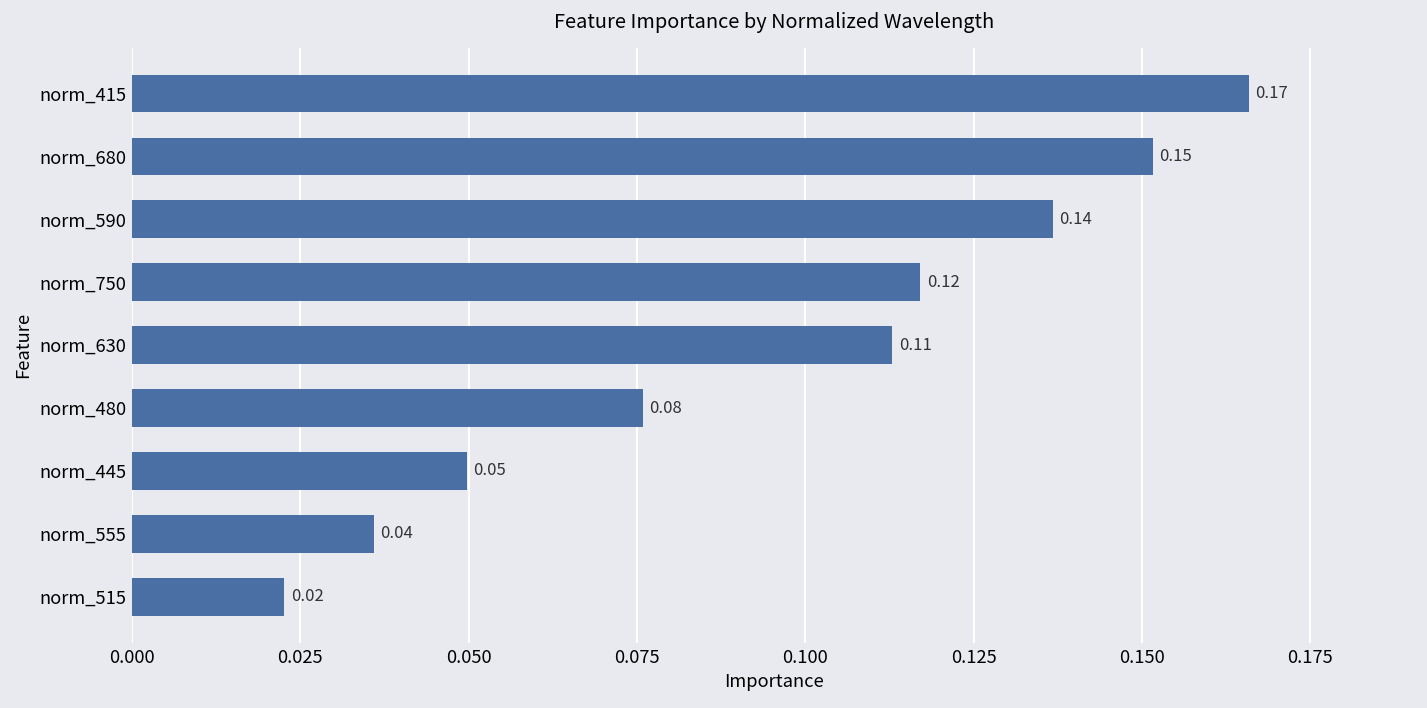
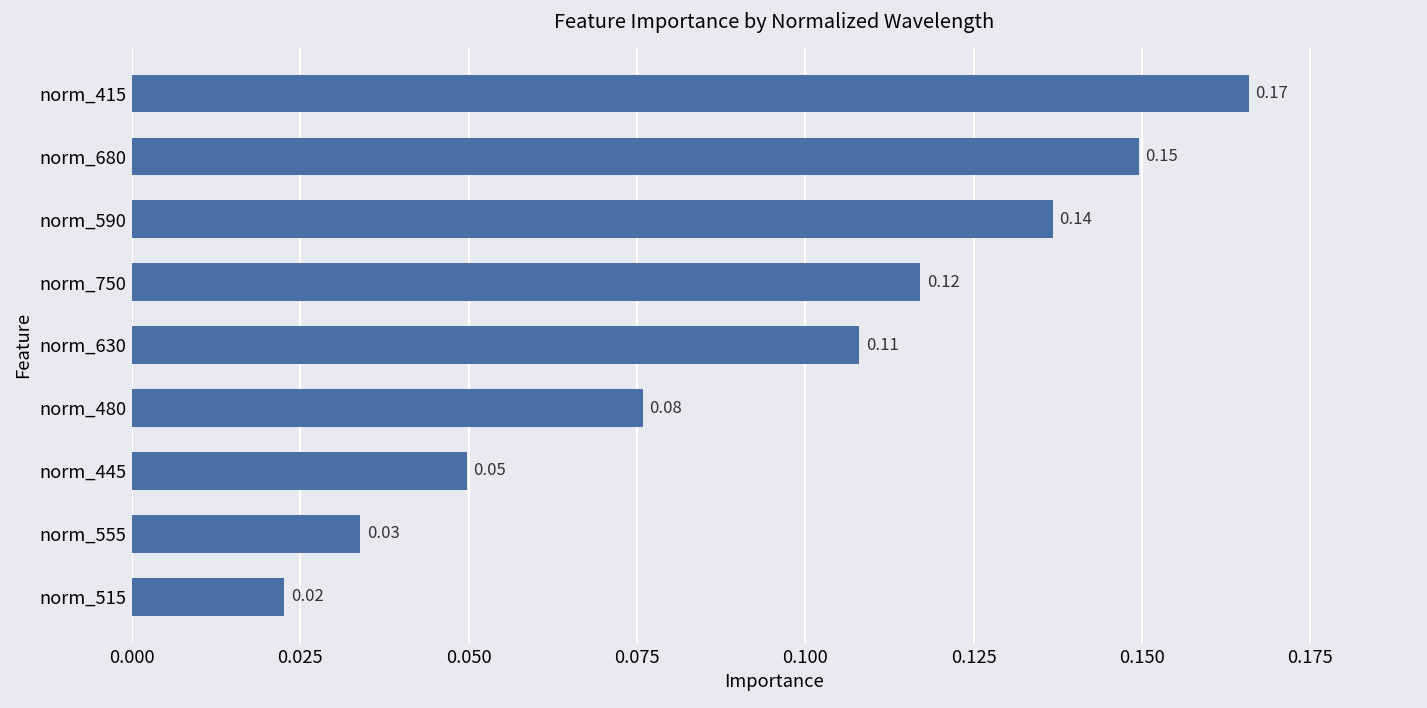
  {
    "norm_415": 0.17,
-   "norm_680": 0.152,
+   "norm_680": 0.150,
    "norm_590": 0.14,
    "norm_750": 0.12,
-   "norm_630": 0.113,
+   "norm_630": 0.108,
    "norm_480": 0.08,
    "norm_445": 0.05,
-   "norm_555": 0.04,
+   "norm_555": 0.03,
    "norm_515": 0.02
  }
